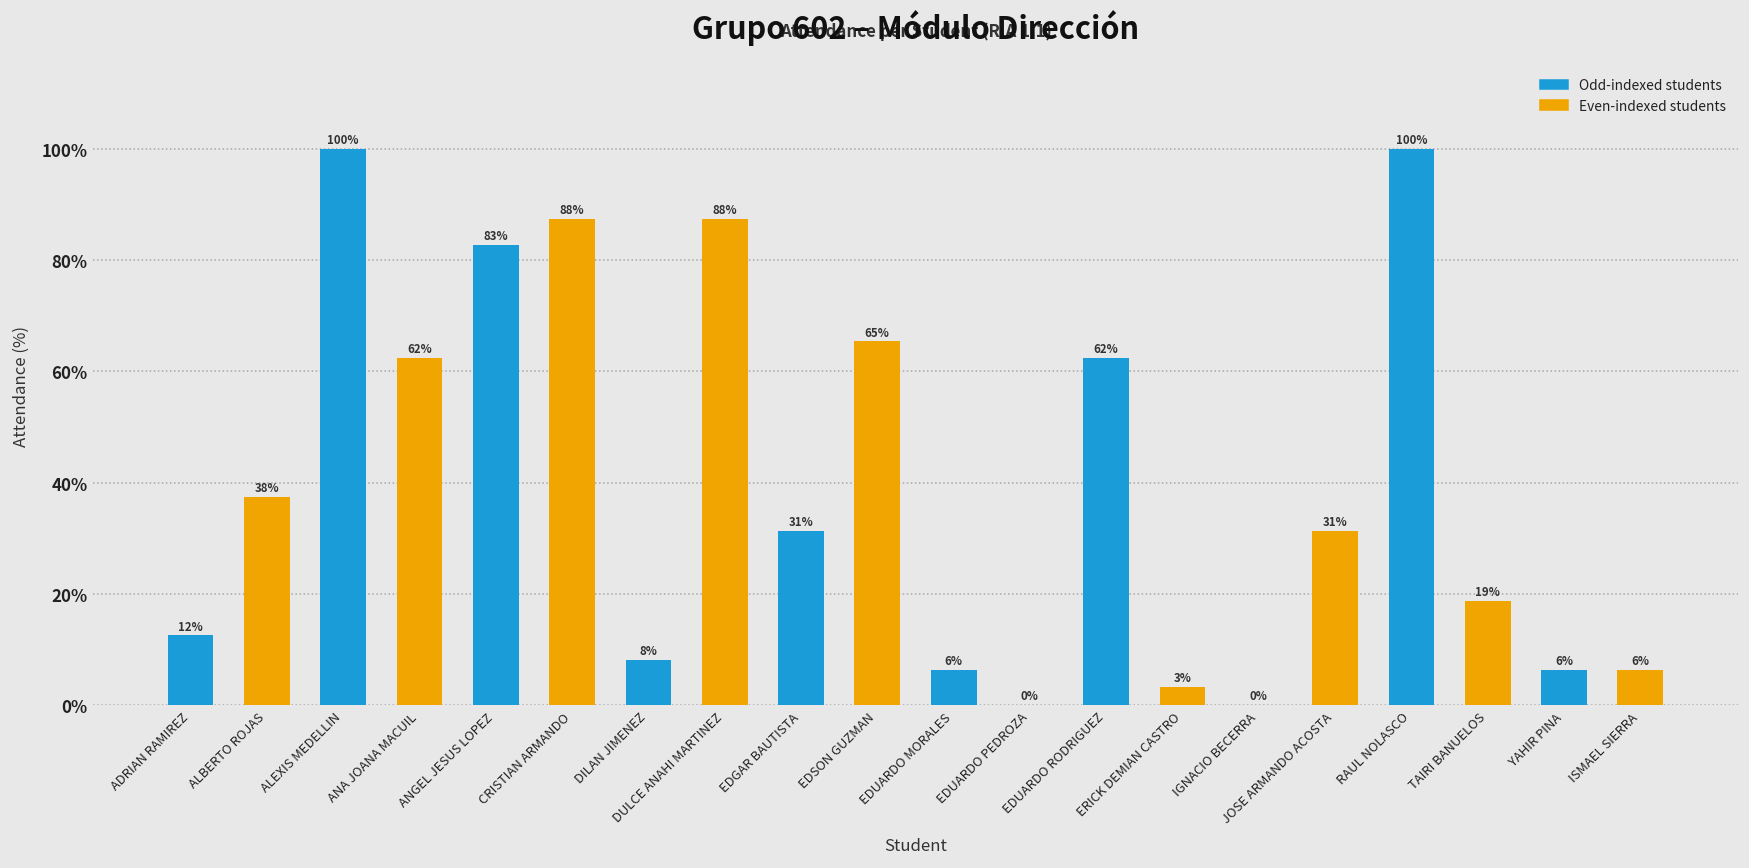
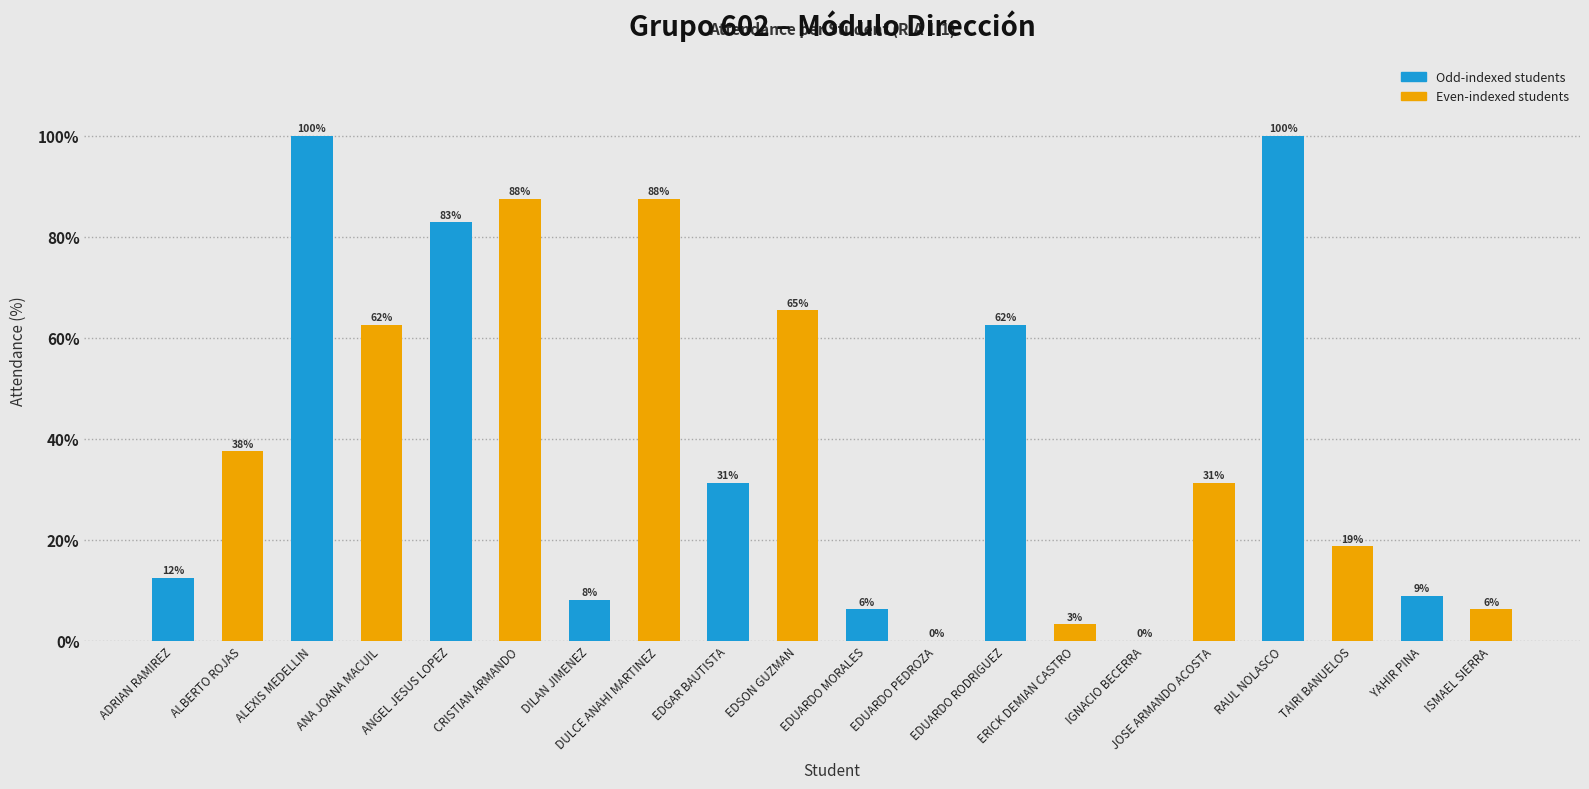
  {
    "ADRIAN RAMIREZ": "12%",
    "ALBERTO ROJAS": "38%",
    "ALEXIS MEDELLIN": "100%",
    "ANA JOANA MACUIL": "62%",
    "ANGEL JESUS LOPEZ": "83%",
    "CRISTIAN ARMANDO": "88%",
    "DILAN JIMENEZ": "8%",
    "DULCE ANAHI MARTINEZ": "88%",
    "EDGAR BAUTISTA": "31%",
    "EDSON GUZMAN": "65%",
    "EDUARDO MORALES": "6%",
    "EDUARDO PEDROZA": "0%",
    "EDUARDO RODRIGUEZ": "62%",
    "ERICK DEMIAN CASTRO": "3%",
    "IGNACIO BECERRA": "0%",
    "JOSE ARMANDO ACOSTA": "31%",
    "RAUL NOLASCO": "100%",
    "TAIRI BANUELOS": "19%",
-   "YAHIR PINA": "6%",
+   "YAHIR PINA": "9%",
    "ISMAEL SIERRA": "6%"
  }
